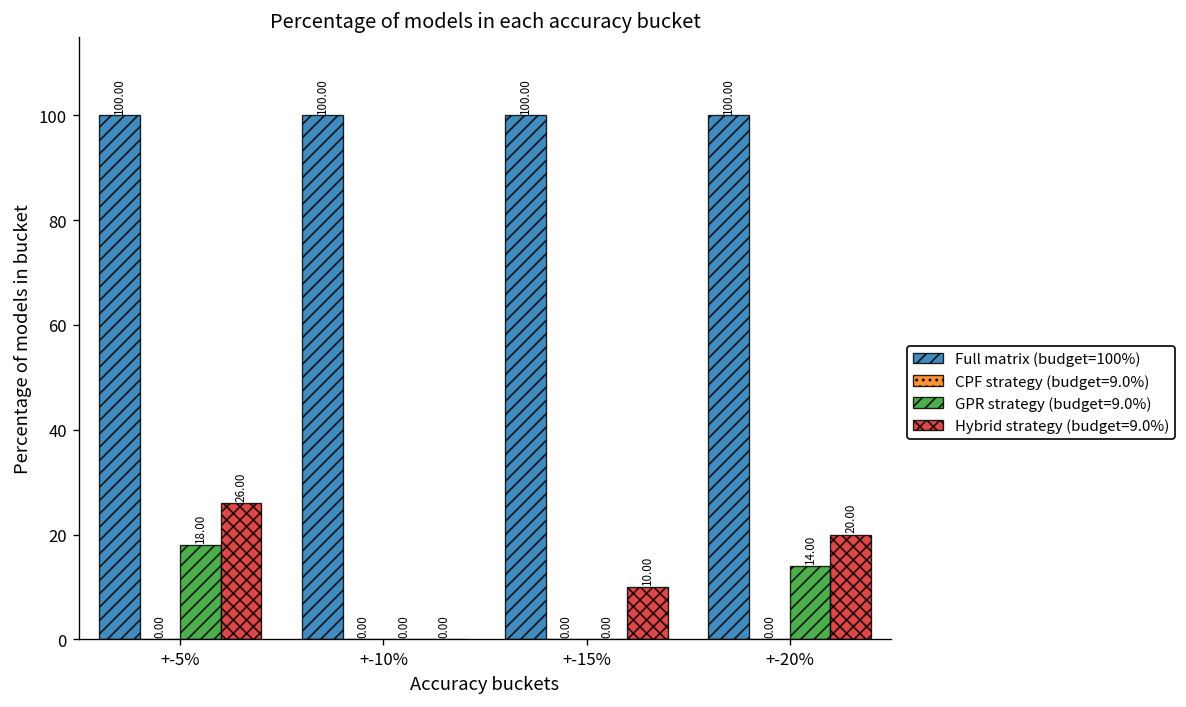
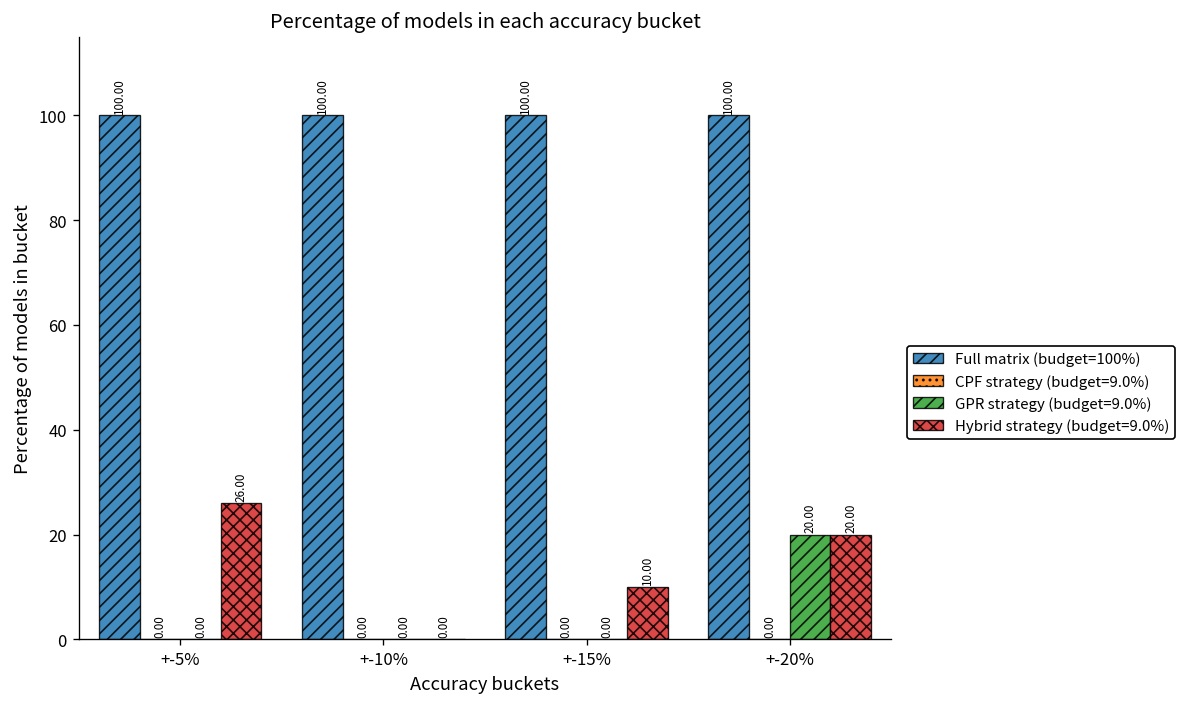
  {
    "Full matrix (budget=100%)": {
      "+-5%": 100.00,
      "+-10%": 100.00,
      "+-15%": 100.00,
      "+-20%": 100.00
    },
    "CPF strategy (budget=9.0%)": {
      "+-5%": 0.00,
      "+-10%": 0.00,
      "+-15%": 0.00,
      "+-20%": 0.00
    },
    "GPR strategy (budget=9.0%)": {
-     "+-5%": 18.00,
+     "+-5%": 0.00,
      "+-10%": 0.00,
      "+-15%": 0.00,
-     "+-20%": 14.00
+     "+-20%": 20.00
    },
    "Hybrid strategy (budget=9.0%)": {
      "+-5%": 26.00,
      "+-10%": 0.00,
      "+-15%": 10.00,
      "+-20%": 20.00
    }
  }
